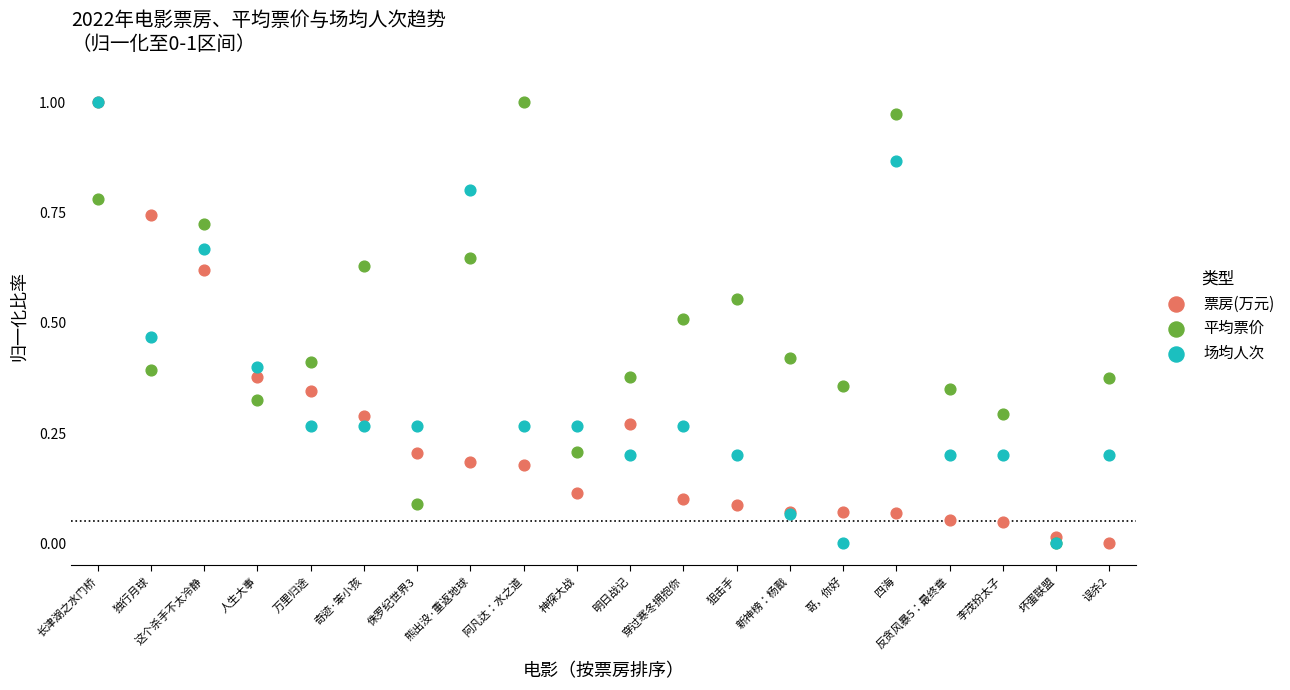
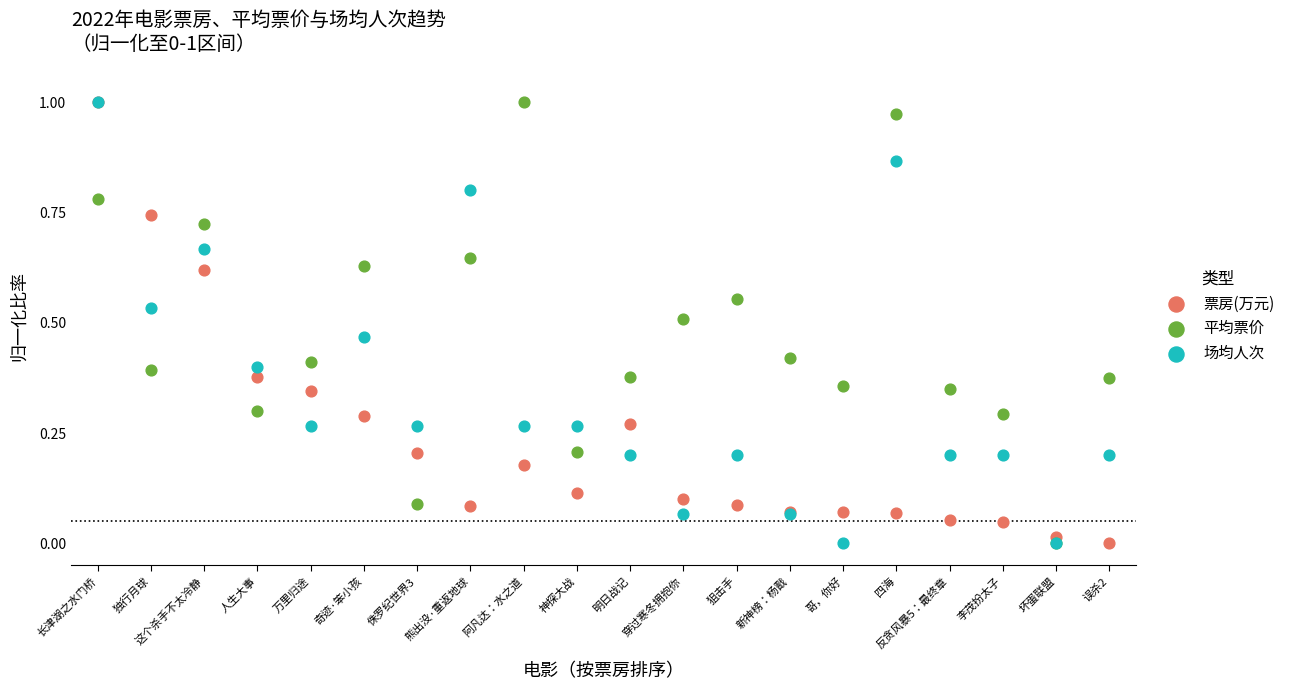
  {
    "票房(万元)": {
-     "熊出没·重返地球": 0.18
+     "熊出没·重返地球": 0.08
    },
    "平均票价": {
-     "人生大事": 0.33
+     "人生大事": 0.30
    },
    "场均人次": {
-     "独行月球": 0.47,
-     "奇迹·笨小孩": 0.27,
-     "穿过寒冬拥抱你": 0.27
+     "独行月球": 0.53,
+     "奇迹·笨小孩": 0.47,
+     "穿过寒冬拥抱你": 0.07
    }
  }
